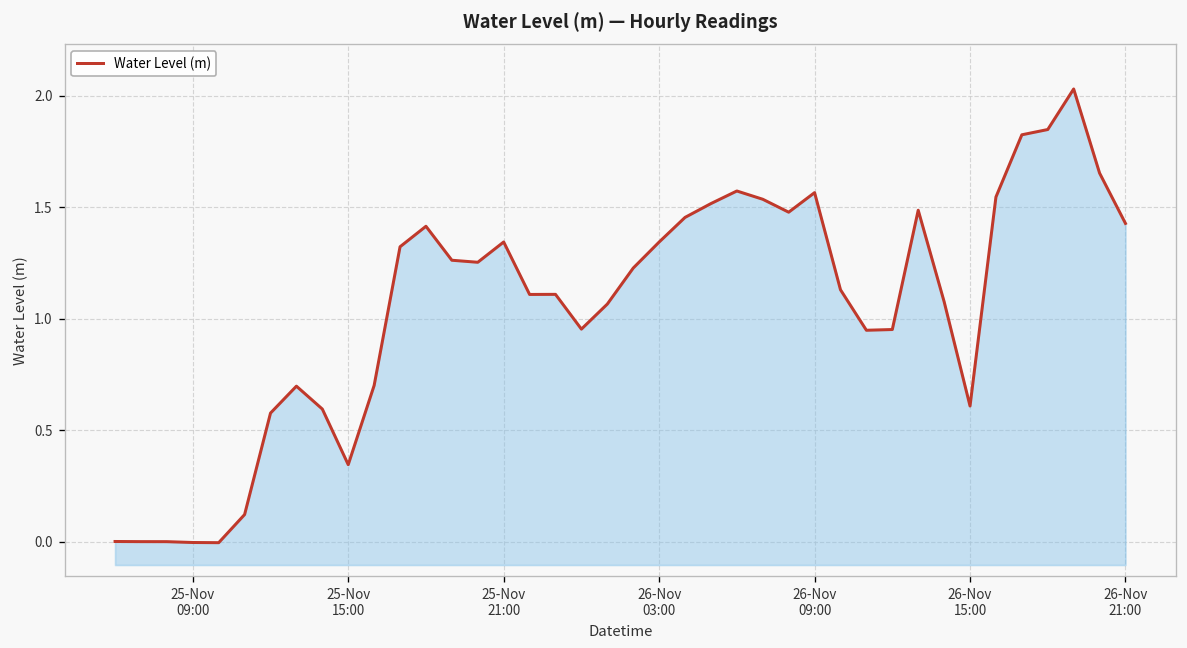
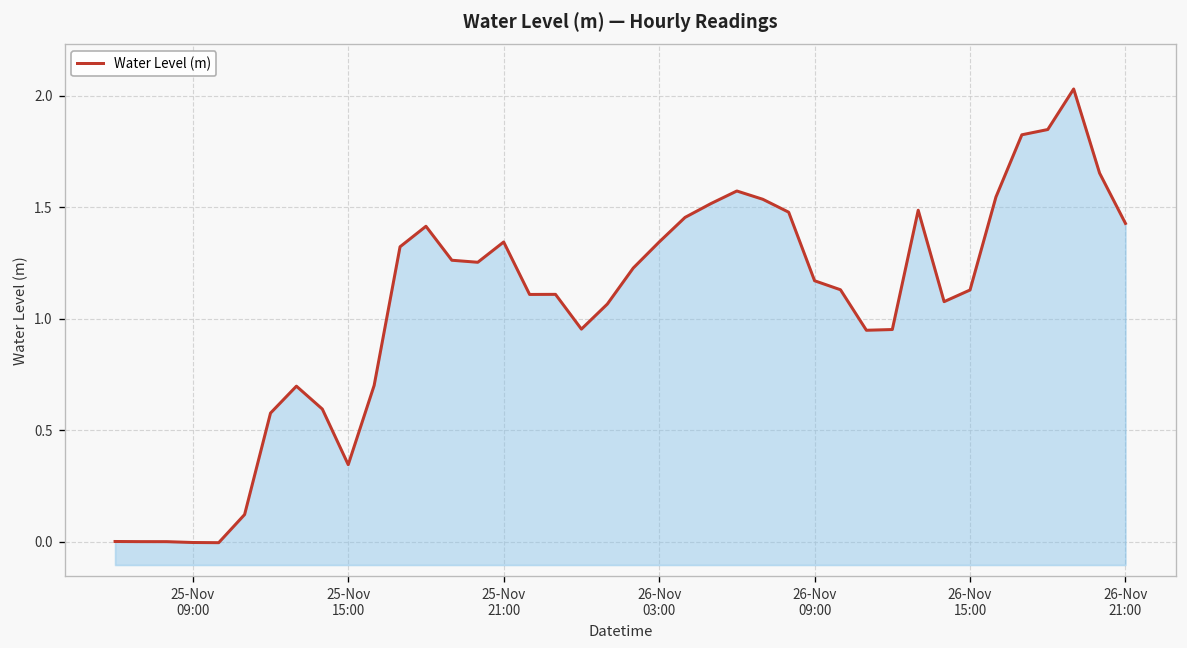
  {
    "25-Nov 09:00": 0.00,
    "25-Nov 15:00": 0.35,
    "25-Nov 21:00": 1.34,
    "26-Nov 03:00": 1.34,
-   "26-Nov 09:00": 1.57,
-   "26-Nov 15:00": 0.61,
+   "26-Nov 09:00": 1.17,
+   "26-Nov 15:00": 1.13,
    "26-Nov 21:00": 1.43
  }
